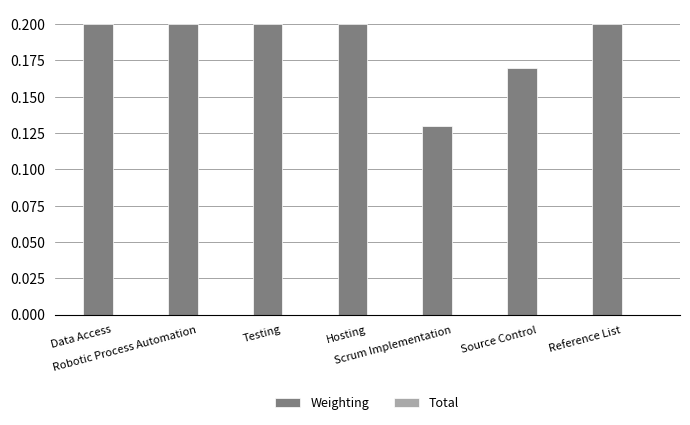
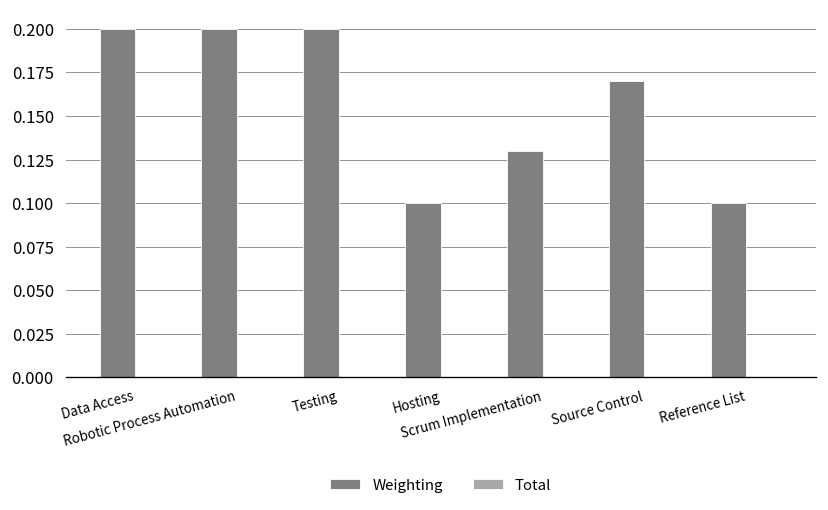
  {
    "Weighting": {
      "Data Access": 0.2,
      "Robotic Process Automation": 0.2,
      "Testing": 0.2,
-     "Hosting": 0.2,
+     "Hosting": 0.1,
      "Scrum Implementation": 0.130,
      "Source Control": 0.170,
-     "Reference List": 0.2
+     "Reference List": 0.1
    },
    "Total": {
      "Data Access": 0.0,
      "Robotic Process Automation": 0.0,
      "Testing": 0.0,
      "Hosting": 0.0,
      "Scrum Implementation": 0.0,
      "Source Control": 0.0,
      "Reference List": 0.0
    }
  }
